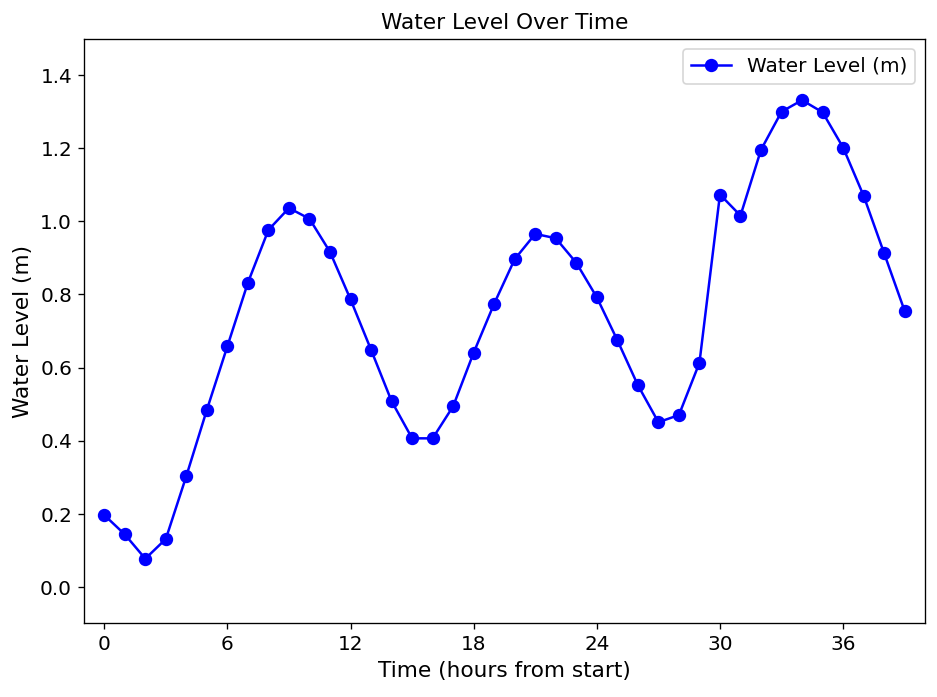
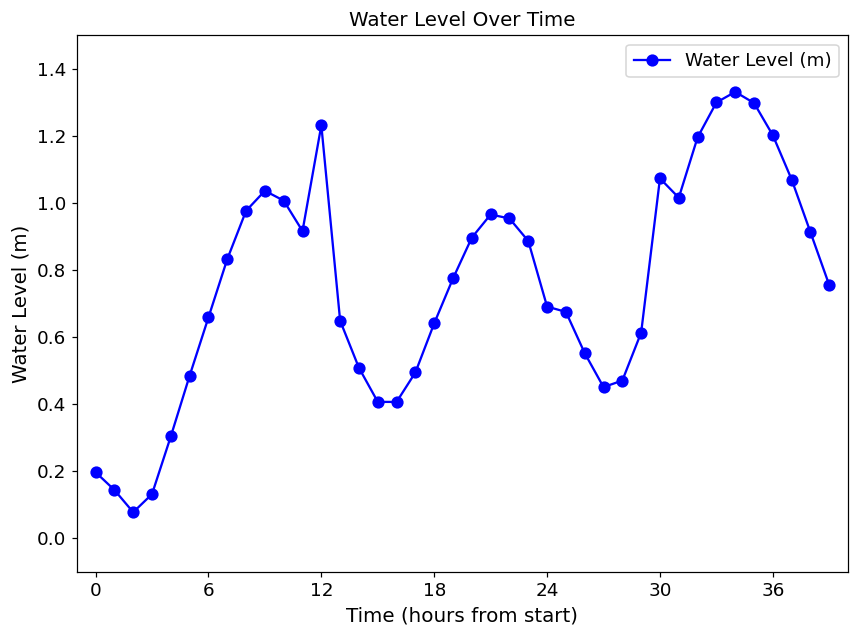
  {
    "0": 0.20,
    "6": 0.66,
-   "12": 0.79,
+   "12": 1.23,
    "18": 0.64,
-   "24": 0.79,
+   "24": 0.69,
    "30": 1.07,
    "36": 1.20
  }
